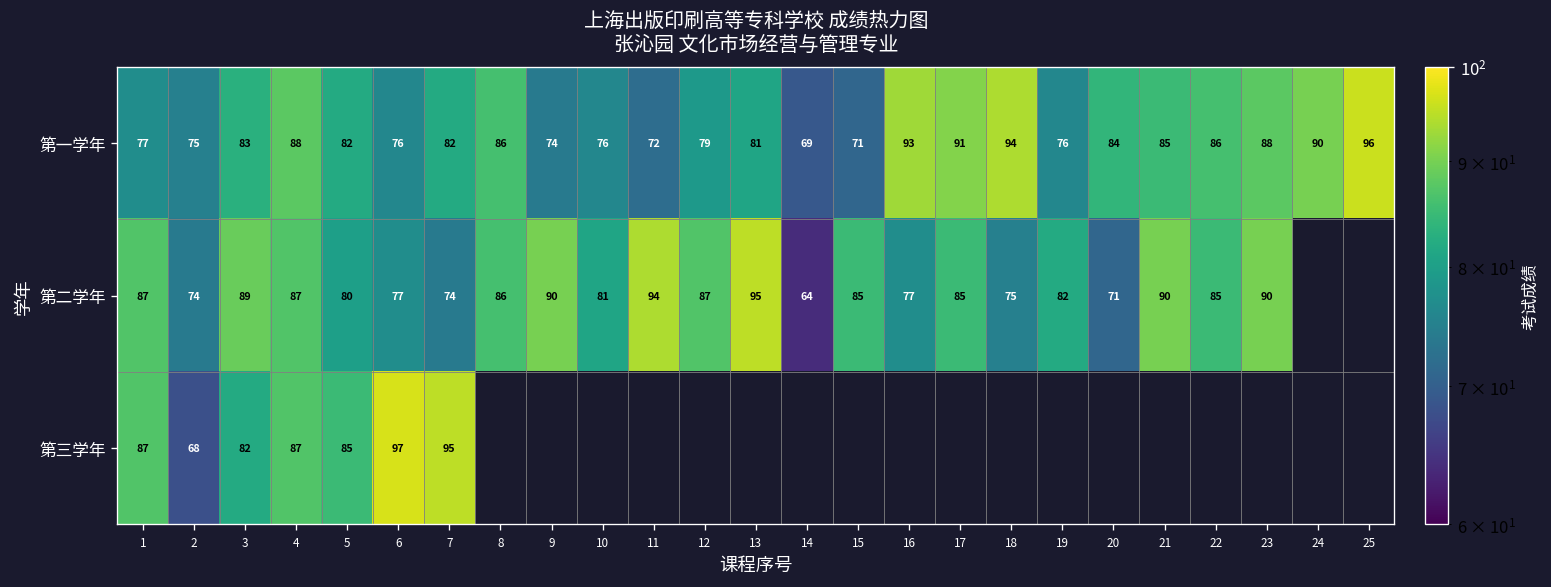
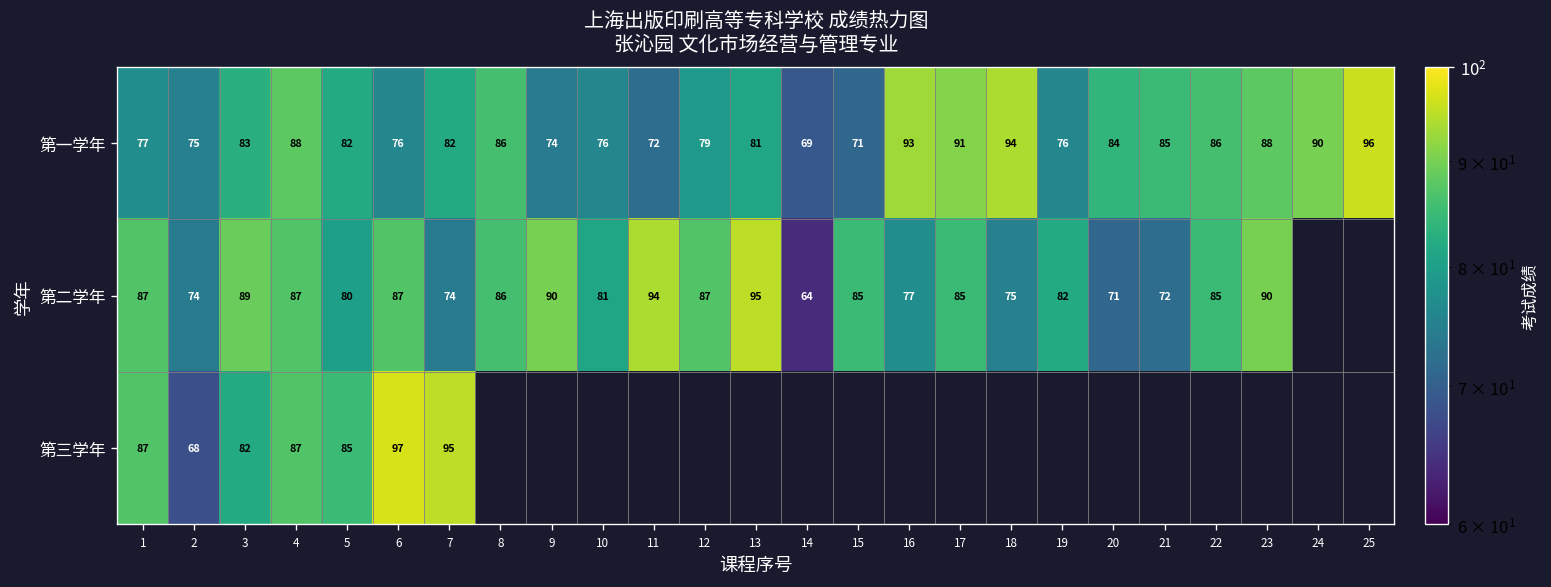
  {
    "第一学年": {
      "1": 77,
      "2": 75,
      "3": 83,
      "4": 88,
      "5": 82,
      "6": 76,
      "7": 82,
      "8": 86,
      "9": 74,
      "10": 76,
      "11": 72,
      "12": 79,
      "13": 81,
      "14": 69,
      "15": 71,
      "16": 93,
      "17": 91,
      "18": 94,
      "19": 76,
      "20": 84,
      "21": 85,
      "22": 86,
      "23": 88,
      "24": 90,
      "25": 96
    },
    "第二学年": {
      "1": 87,
      "2": 74,
      "3": 89,
      "4": 87,
      "5": 80,
-     "6": 77,
+     "6": 87,
      "7": 74,
      "8": 86,
      "9": 90,
      "10": 81,
      "11": 94,
      "12": 87,
      "13": 95,
      "14": 64,
      "15": 85,
      "16": 77,
      "17": 85,
      "18": 75,
      "19": 82,
      "20": 71,
-     "21": 90,
+     "21": 72,
      "22": 85,
      "23": 90
    },
    "第三学年": {
      "1": 87,
      "2": 68,
      "3": 82,
      "4": 87,
      "5": 85,
      "6": 97,
      "7": 95
    }
  }
